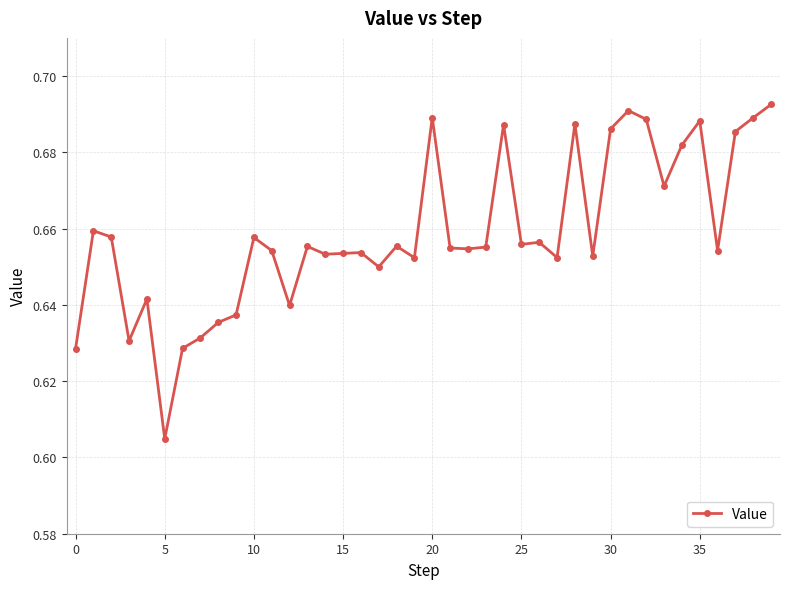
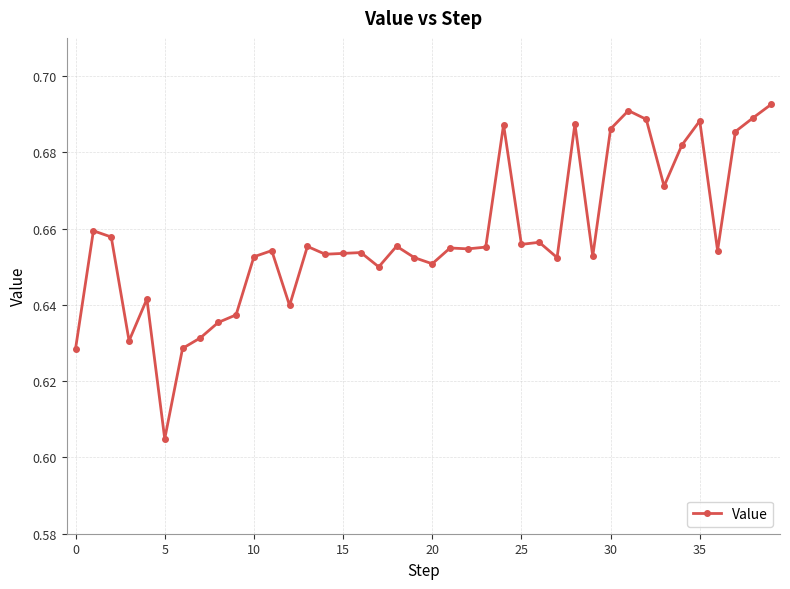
  {
    "0": 0.629,
    "5": 0.605,
-   "10": 0.658,
+   "10": 0.653,
    "15": 0.653,
-   "20": 0.689,
+   "20": 0.651,
    "25": 0.656,
    "30": 0.686,
    "35": 0.688
  }
